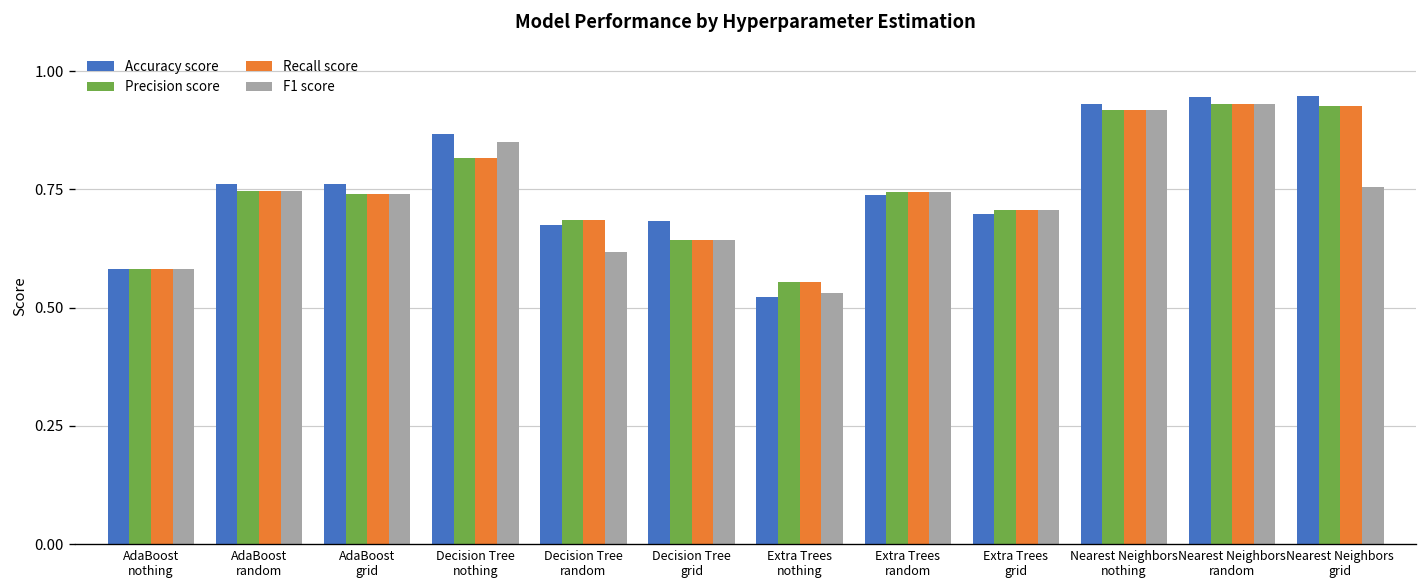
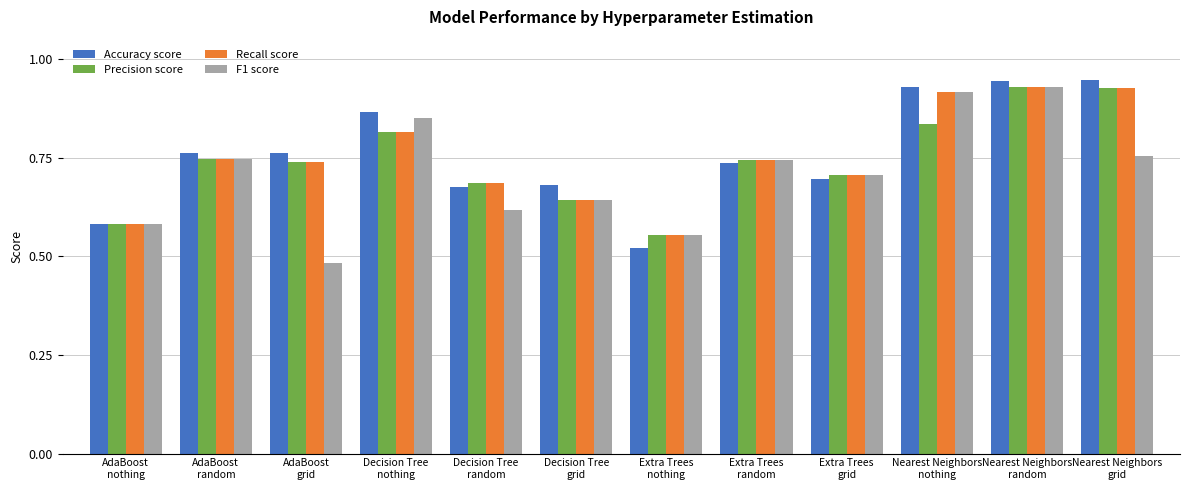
  {
    "Accuracy score": {
      "AdaBoost nothing": 0.58,
      "AdaBoost random": 0.76,
      "AdaBoost grid": 0.76,
      "Decision Tree nothing": 0.87,
      "Decision Tree random": 0.68,
      "Decision Tree grid": 0.68,
      "Extra Trees nothing": 0.52,
      "Extra Trees random": 0.74,
      "Extra Trees grid": 0.70,
      "Nearest Neighbors nothing": 0.93,
      "Nearest Neighbors random": 0.95,
      "Nearest Neighbors grid": 0.95
    },
    "Precision score": {
      "AdaBoost nothing": 0.58,
      "AdaBoost random": 0.75,
      "AdaBoost grid": 0.74,
      "Decision Tree nothing": 0.82,
      "Decision Tree random": 0.69,
      "Decision Tree grid": 0.64,
      "Extra Trees nothing": 0.55,
      "Extra Trees random": 0.75,
      "Extra Trees grid": 0.71,
-     "Nearest Neighbors nothing": 0.92,
+     "Nearest Neighbors nothing": 0.84,
      "Nearest Neighbors random": 0.93,
      "Nearest Neighbors grid": 0.93
    },
    "Recall score": {
      "AdaBoost nothing": 0.58,
      "AdaBoost random": 0.75,
      "AdaBoost grid": 0.74,
      "Decision Tree nothing": 0.82,
      "Decision Tree random": 0.69,
      "Decision Tree grid": 0.64,
      "Extra Trees nothing": 0.55,
      "Extra Trees random": 0.75,
      "Extra Trees grid": 0.71,
      "Nearest Neighbors nothing": 0.92,
      "Nearest Neighbors random": 0.93,
      "Nearest Neighbors grid": 0.93
    },
    "F1 score": {
      "AdaBoost nothing": 0.58,
      "AdaBoost random": 0.75,
-     "AdaBoost grid": 0.74,
+     "AdaBoost grid": 0.48,
      "Decision Tree nothing": 0.85,
      "Decision Tree random": 0.62,
      "Decision Tree grid": 0.64,
-     "Extra Trees nothing": 0.53,
+     "Extra Trees nothing": 0.55,
      "Extra Trees random": 0.75,
      "Extra Trees grid": 0.71,
      "Nearest Neighbors nothing": 0.92,
      "Nearest Neighbors random": 0.93,
      "Nearest Neighbors grid": 0.76
    }
  }
